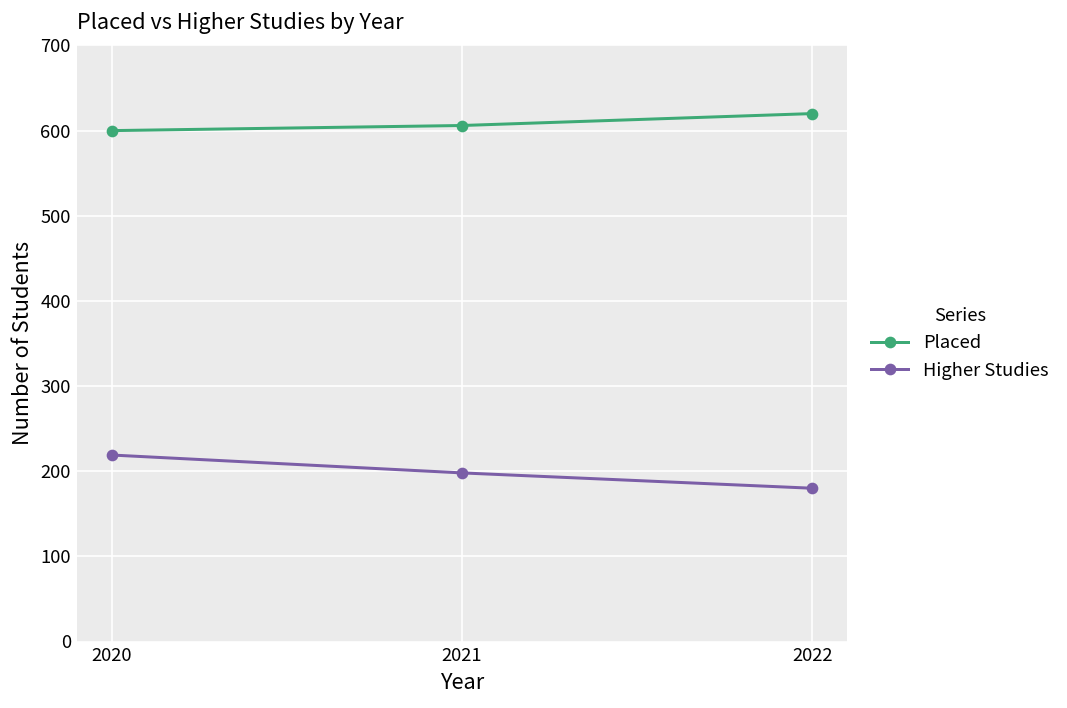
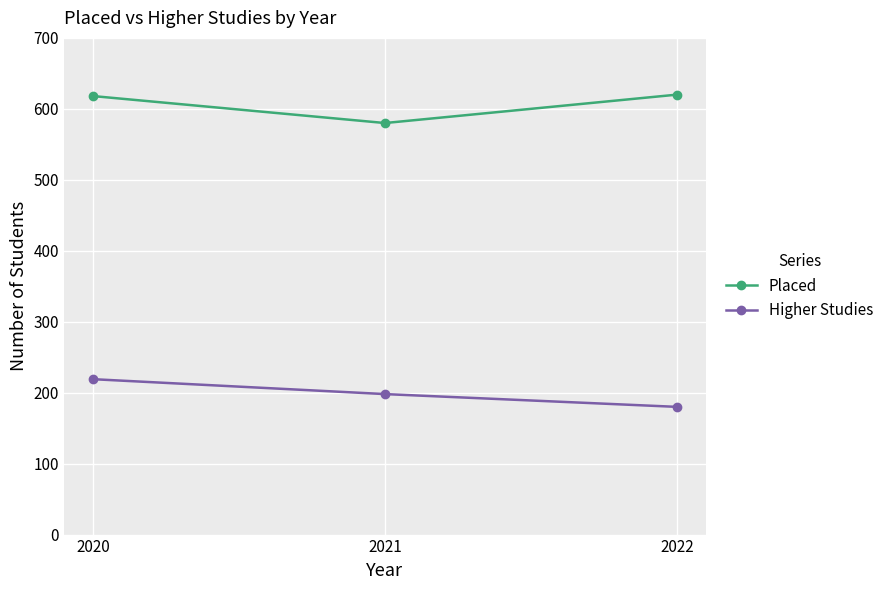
  {
    "Placed": {
-     "2020": 600,
-     "2021": 610,
+     "2020": 620,
+     "2021": 580,
      "2022": 620
    },
    "Higher Studies": {
      "2020": 220,
      "2021": 200,
      "2022": 180
    }
  }
